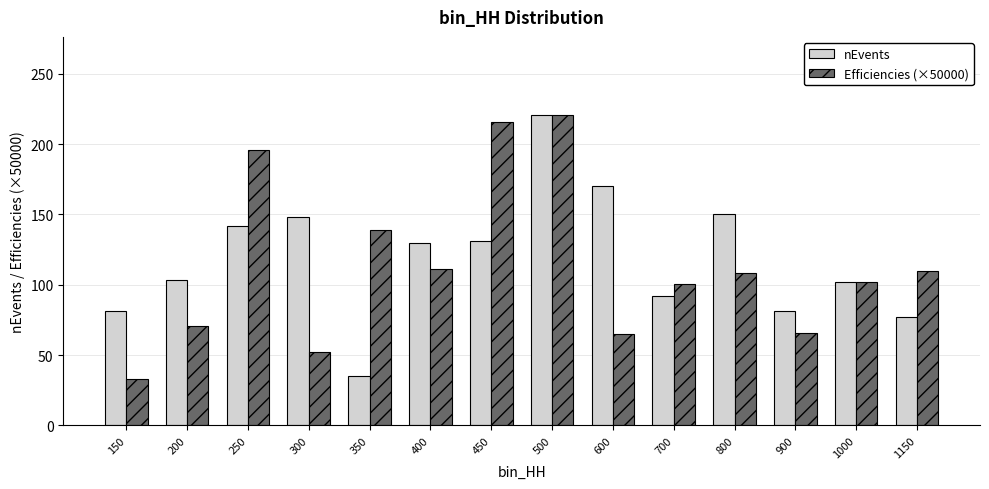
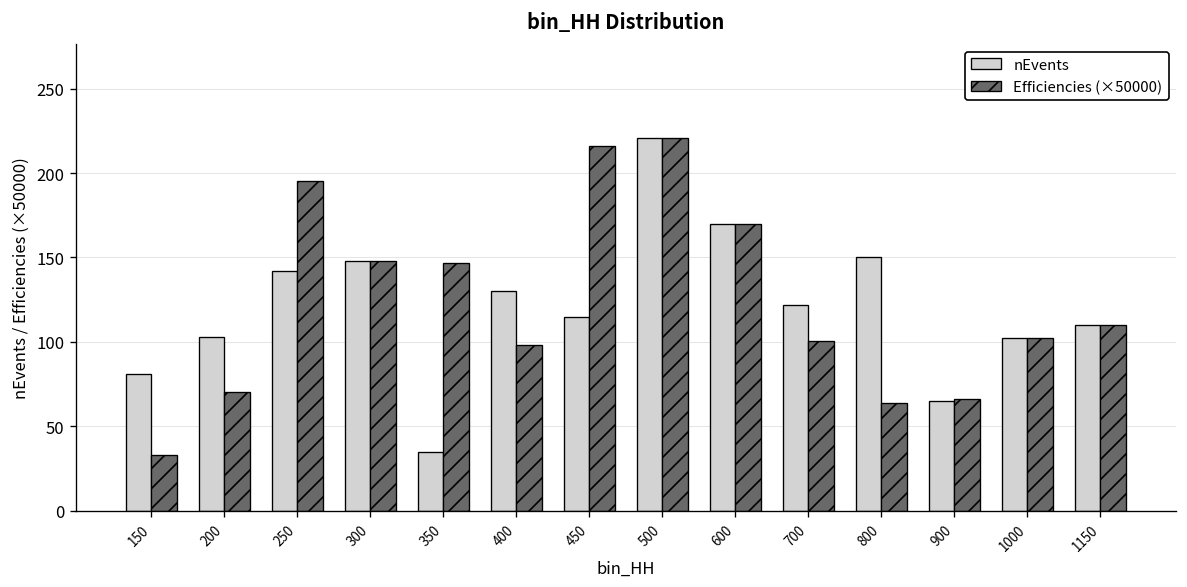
  {
    "nEvents": {
      "150": 81,
      "200": 103,
      "250": 142,
      "300": 148,
      "350": 35,
      "400": 130,
-     "450": 131,
+     "450": 115,
      "500": 221,
      "600": 170,
-     "700": 92,
+     "700": 122,
      "800": 150,
-     "900": 81,
+     "900": 65,
      "1000": 102,
-     "1150": 77
+     "1150": 110
    },
    "Efficiencies (×50000)": {
      "150": 33,
      "200": 71,
      "250": 196,
-     "300": 52,
-     "350": 139,
-     "400": 111,
+     "300": 148,
+     "350": 147,
+     "400": 98,
      "450": 216,
      "500": 221,
-     "600": 65,
+     "600": 170,
      "700": 101,
-     "800": 108,
+     "800": 64,
      "900": 66,
      "1000": 102,
      "1150": 110
    }
  }
